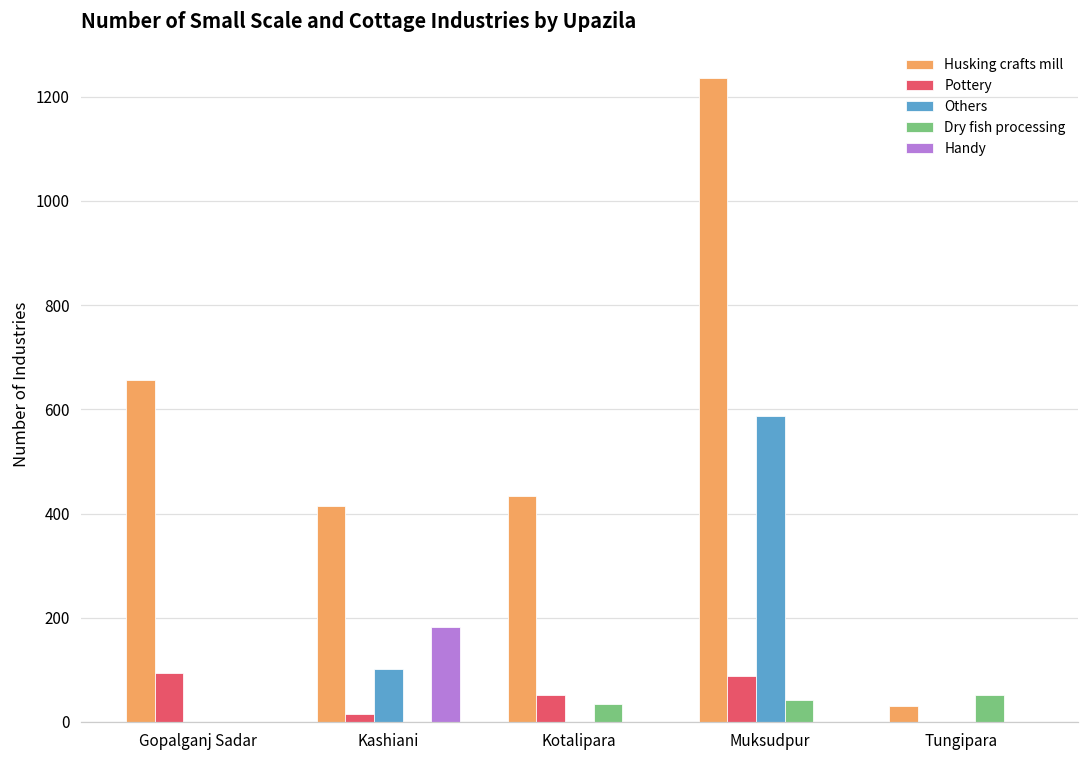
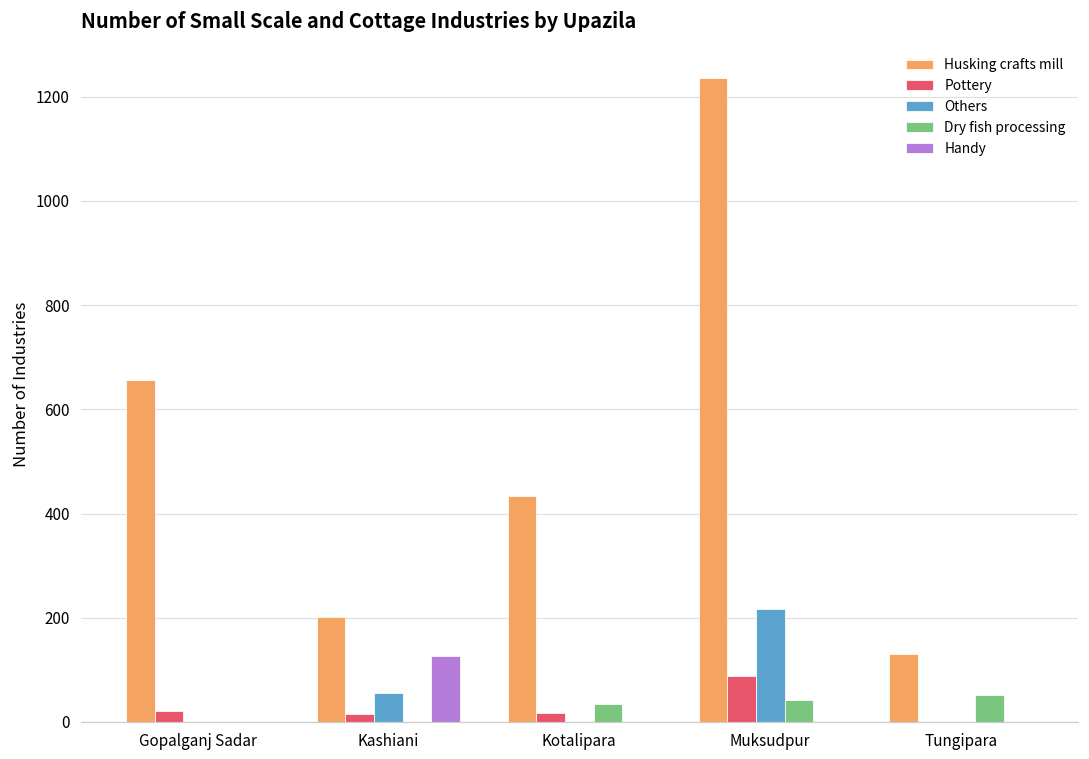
  {
    "Husking crafts mill": {
      "Gopalganj Sadar": 660,
-     "Kashiani": 420,
+     "Kashiani": 200,
      "Kotalipara": 430,
      "Muksudpur": 1240,
-     "Tungipara": 30
+     "Tungipara": 130
    },
    "Pottery": {
-     "Gopalganj Sadar": 90,
+     "Gopalganj Sadar": 20,
      "Kashiani": 20,
-     "Kotalipara": 50,
+     "Kotalipara": 20,
      "Muksudpur": 90,
      "Tungipara": 0
    },
    "Others": {
      "Gopalganj Sadar": 0,
-     "Kashiani": 100,
+     "Kashiani": 60,
      "Kotalipara": 0,
-     "Muksudpur": 590,
+     "Muksudpur": 220,
      "Tungipara": 0
    },
    "Dry fish processing": {
      "Gopalganj Sadar": 0,
      "Kashiani": 0,
      "Kotalipara": 30,
      "Muksudpur": 40,
      "Tungipara": 50
    },
    "Handy": {
      "Gopalganj Sadar": 0,
-     "Kashiani": 180,
+     "Kashiani": 130,
      "Kotalipara": 0,
      "Muksudpur": 0,
      "Tungipara": 0
    }
  }
